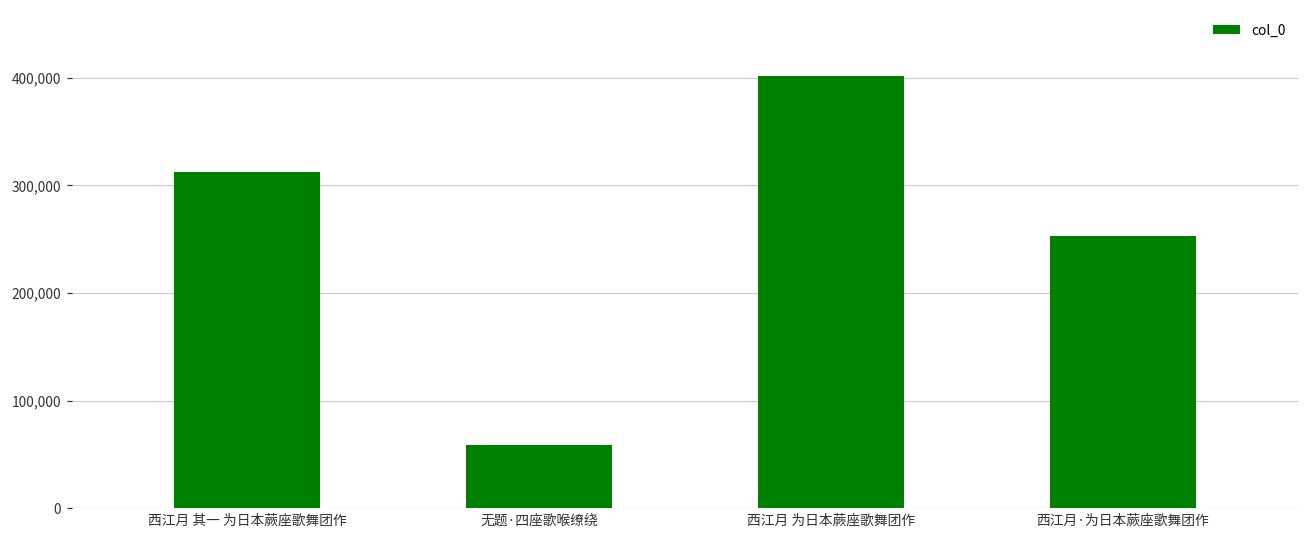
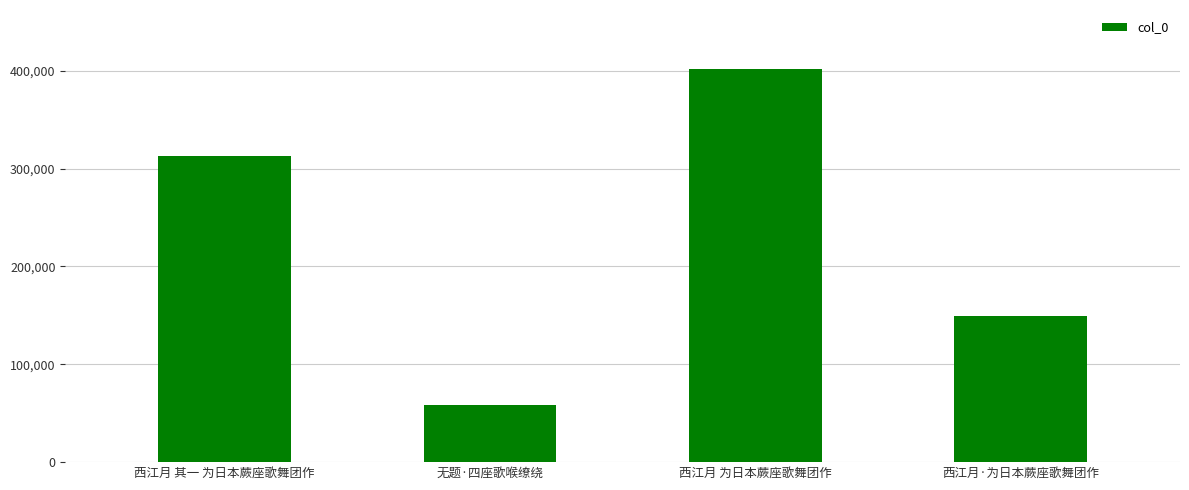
  {
    "西江月 其一 为日本蕨座歌舞团作": "310,000",
    "无题·四座歌喉缭绕": "60,000",
    "西江月 为日本蕨座歌舞团作": "400,000",
-   "西江月·为日本蕨座歌舞团作": "250,000"
+   "西江月·为日本蕨座歌舞团作": "150,000"
  }
